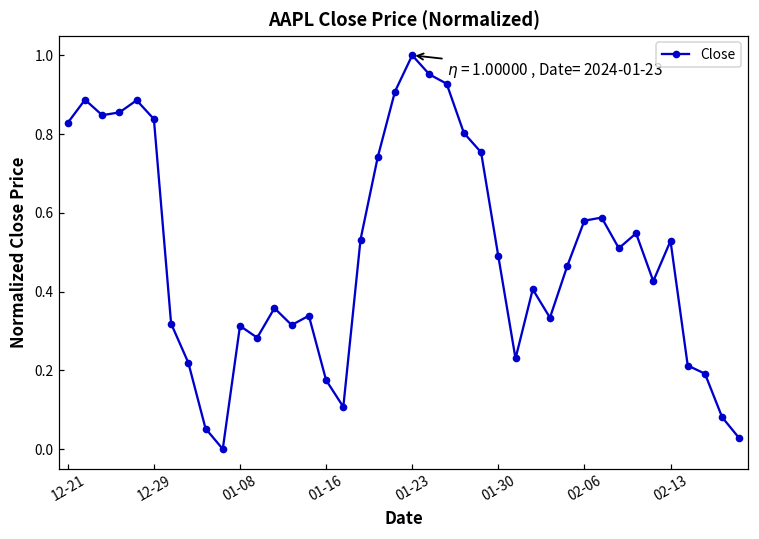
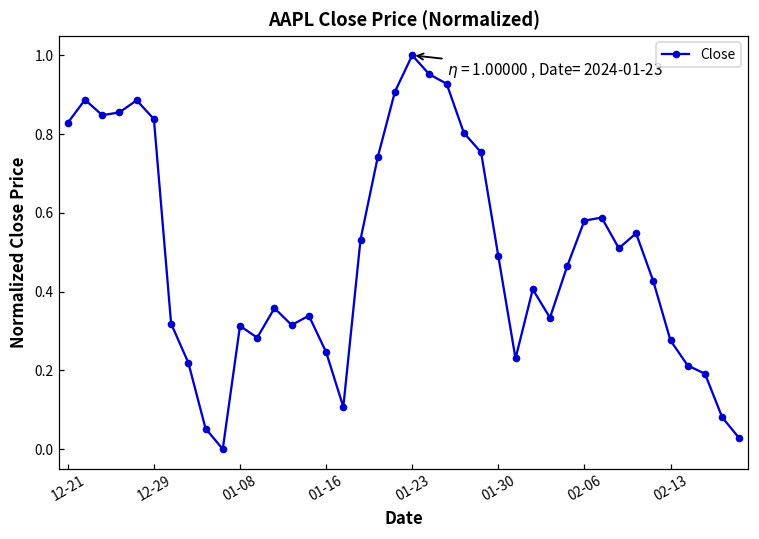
  {
    "12-21": 0.83,
    "12-29": 0.84,
    "01-08": 0.31,
-   "01-16": 0.18,
+   "01-16": 0.25,
    "01-23": 1.00,
    "01-30": 0.49,
    "02-06": 0.58,
-   "02-13": 0.53
+   "02-13": 0.28
  }
